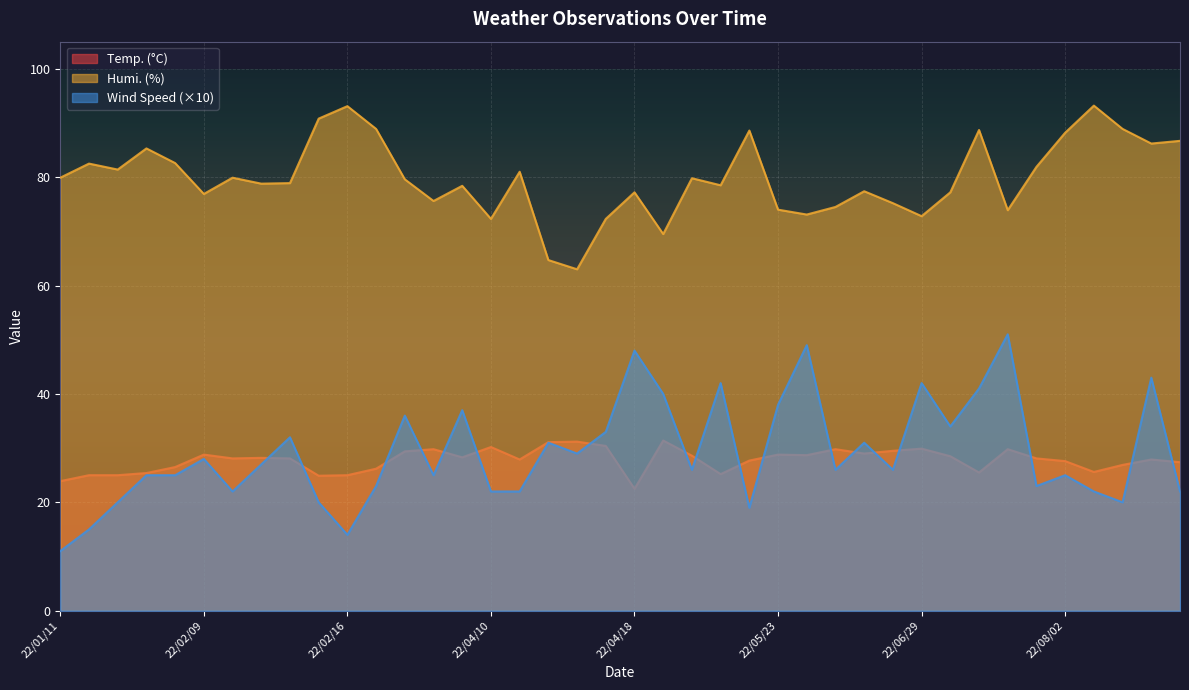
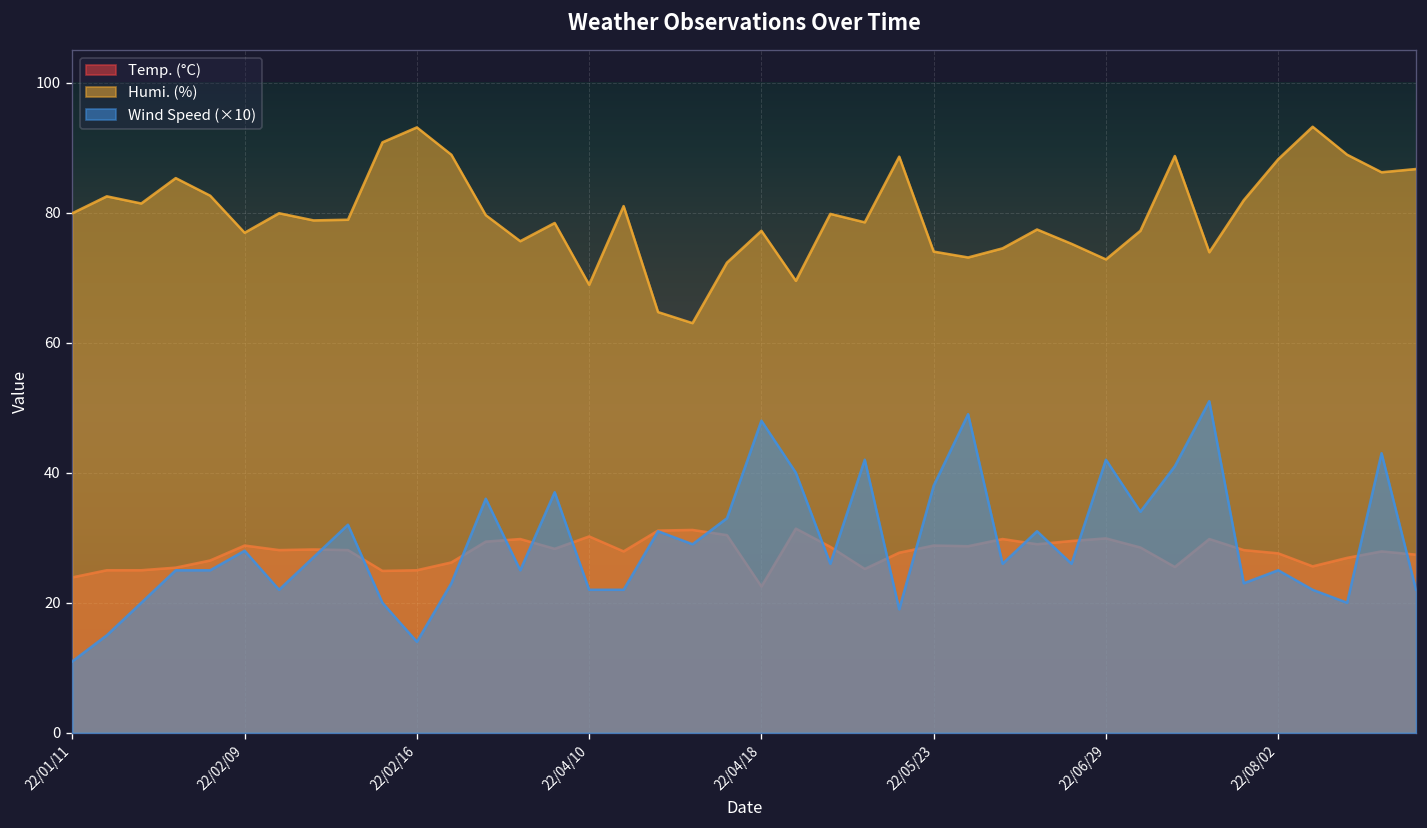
  {
    "Temp. (°C)": {
      "22/01/11": 24,
      "22/02/09": 29,
      "22/02/16": 25,
      "22/04/10": 30,
      "22/04/18": 23,
      "22/05/23": 29,
      "22/06/29": 30,
      "22/08/02": 28
    },
    "Humi. (%)": {
      "22/01/11": 80,
      "22/02/09": 77,
      "22/02/16": 93,
-     "22/04/10": 72,
+     "22/04/10": 69,
      "22/04/18": 77,
      "22/05/23": 74,
      "22/06/29": 73,
      "22/08/02": 88
    },
    "Wind Speed (×10)": {
      "22/01/11": 11,
      "22/02/09": 28,
      "22/02/16": 14,
      "22/04/10": 22,
      "22/04/18": 48,
      "22/05/23": 38,
      "22/06/29": 42,
      "22/08/02": 25
    }
  }
